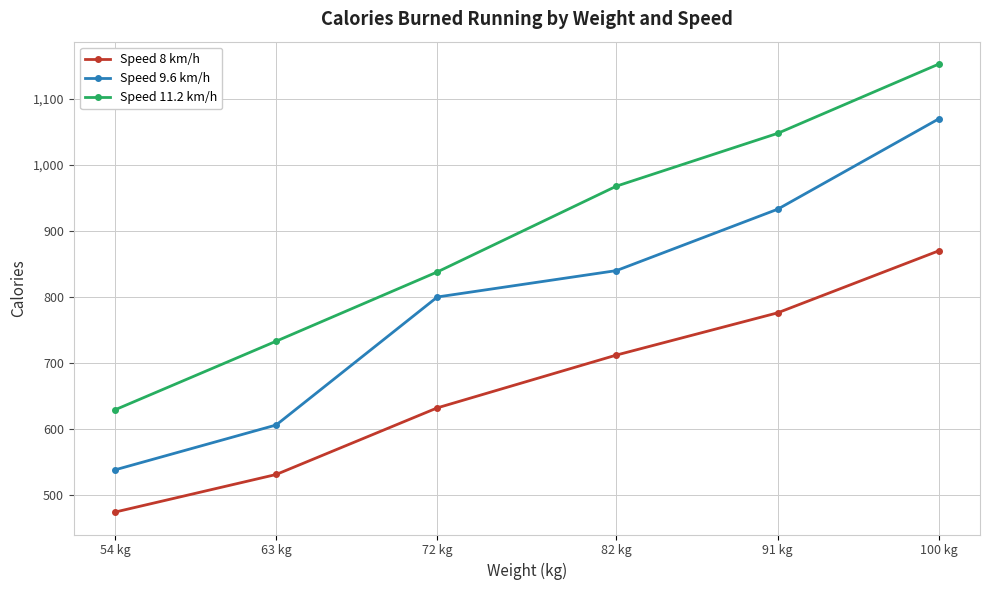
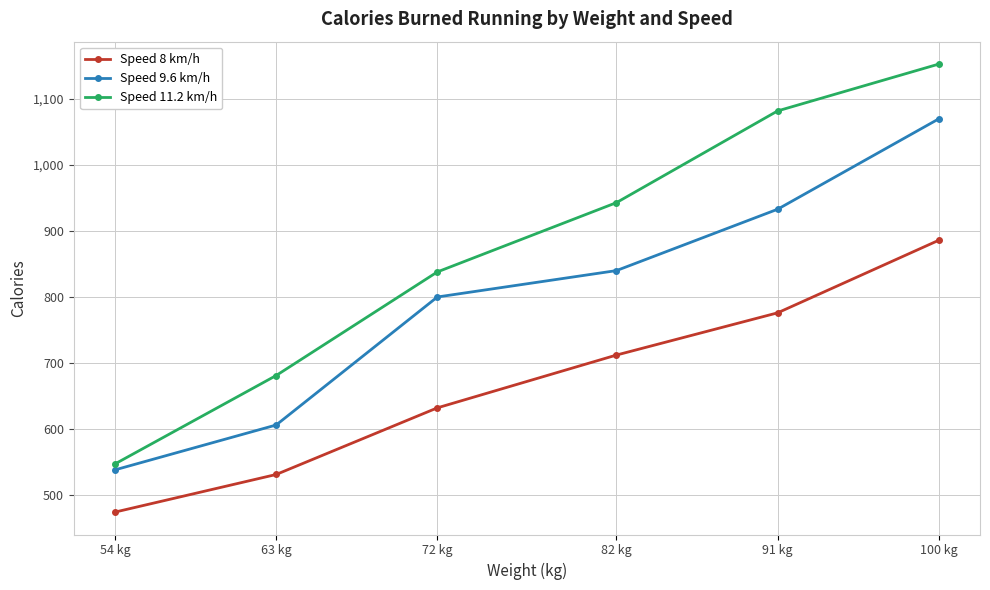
  {
    "Speed 8 km/h": {
      "54 kg": "470",
      "63 kg": "530",
      "72 kg": "630",
      "82 kg": "710",
      "91 kg": "780",
-     "100 kg": "870"
+     "100 kg": "890"
    },
    "Speed 9.6 km/h": {
      "54 kg": "540",
      "63 kg": "610",
      "72 kg": "800",
      "82 kg": "840",
      "91 kg": "930",
      "100 kg": "1,070"
    },
    "Speed 11.2 km/h": {
-     "54 kg": "630",
-     "63 kg": "730",
+     "54 kg": "550",
+     "63 kg": "680",
      "72 kg": "840",
-     "82 kg": "970",
-     "91 kg": "1,050",
+     "82 kg": "940",
+     "91 kg": "1,080",
      "100 kg": "1,150"
    }
  }
